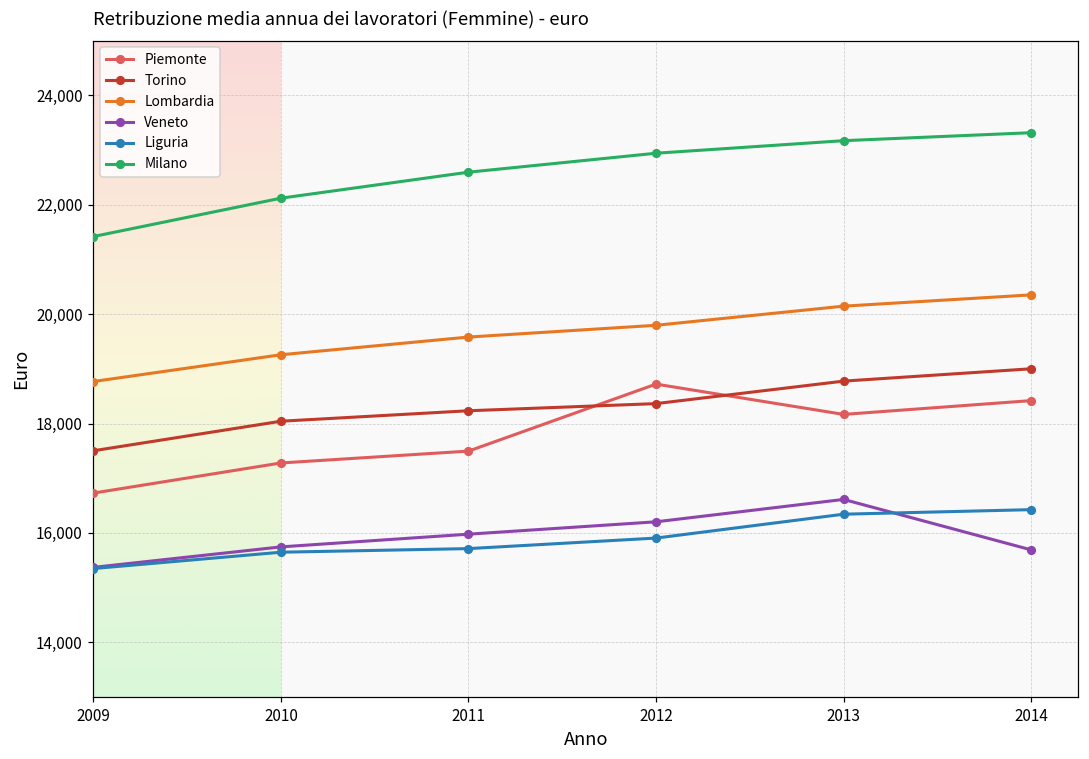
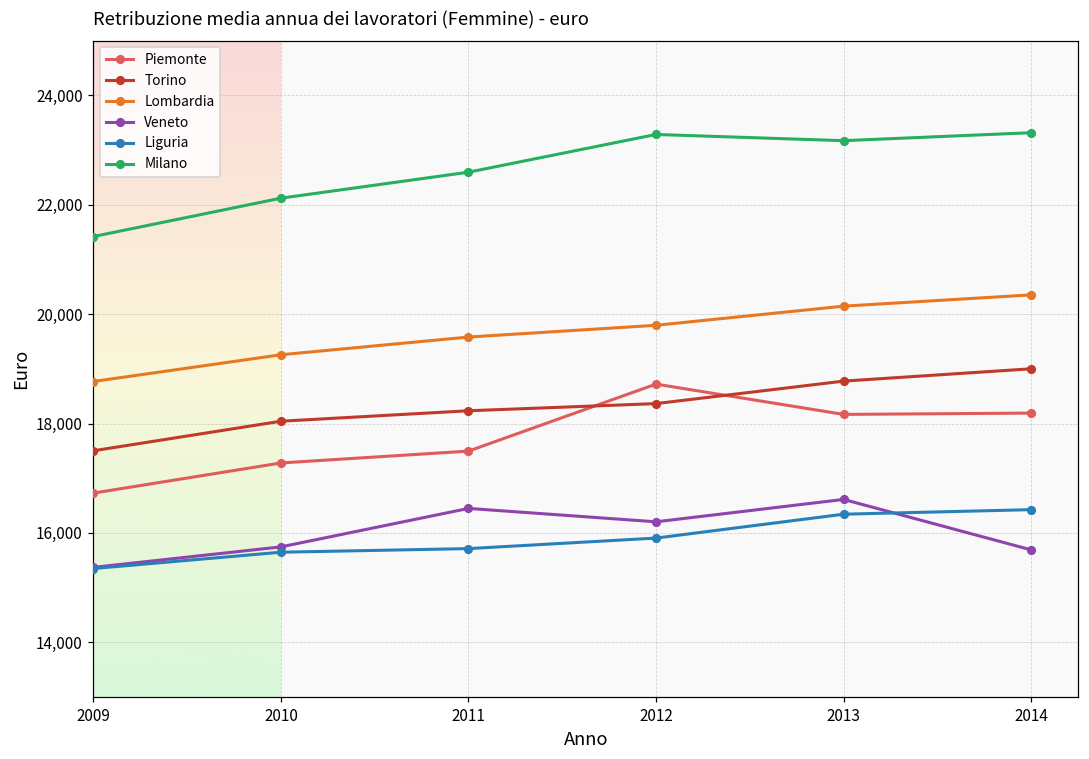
  {
    "Piemonte": {
      "2009": "16,700",
      "2010": "17,300",
      "2011": "17,500",
      "2012": "18,700",
      "2013": "18,200",
-     "2014": "18,400"
+     "2014": "18,200"
    },
    "Torino": {
      "2009": "17,500",
      "2010": "18,000",
      "2011": "18,200",
      "2012": "18,400",
      "2013": "18,800",
      "2014": "19,000"
    },
    "Lombardia": {
      "2009": "18,800",
      "2010": "19,300",
      "2011": "19,600",
      "2012": "19,800",
      "2013": "20,100",
      "2014": "20,400"
    },
    "Veneto": {
      "2010": "15,700",
-     "2011": "16,000",
+     "2011": "16,400",
      "2012": "16,200",
      "2013": "16,600",
      "2014": "15,700"
    },
    "Liguria": {
      "2010": "15,600",
      "2011": "15,700",
      "2012": "15,900",
      "2013": "16,300",
      "2014": "16,400"
    },
    "Milano": {
      "2009": "21,400",
      "2010": "22,100",
      "2011": "22,600",
-     "2012": "22,900",
+     "2012": "23,300",
      "2013": "23,200",
      "2014": "23,300"
    }
  }
